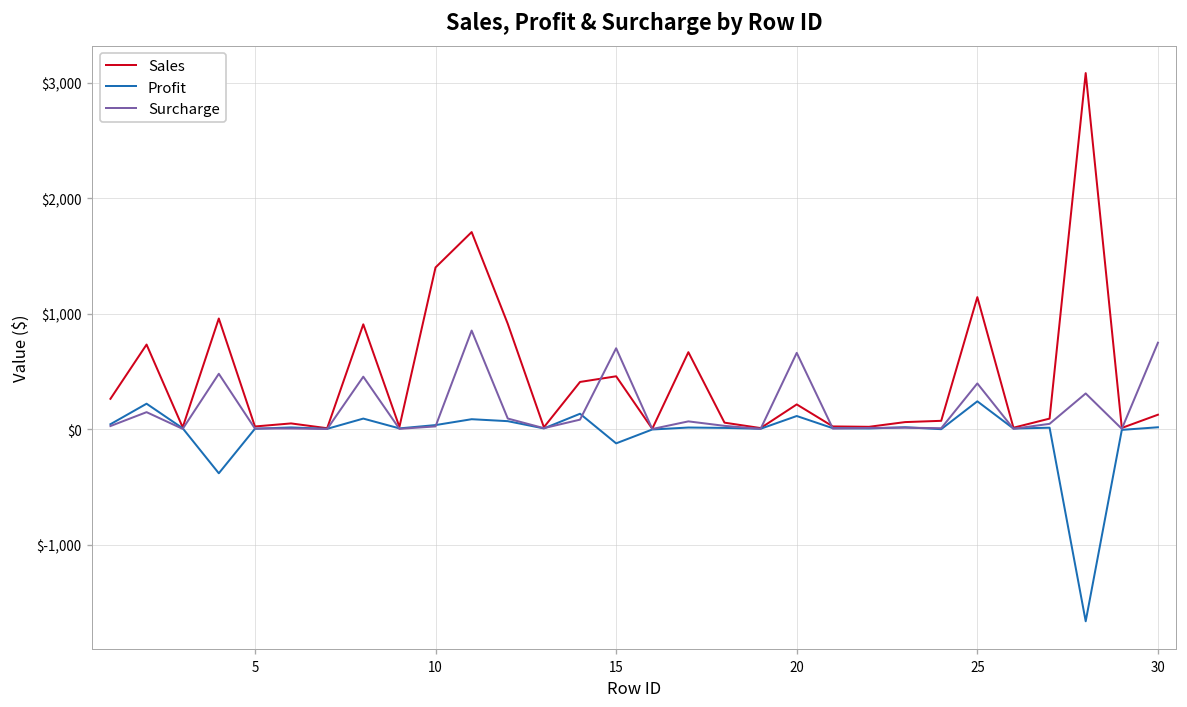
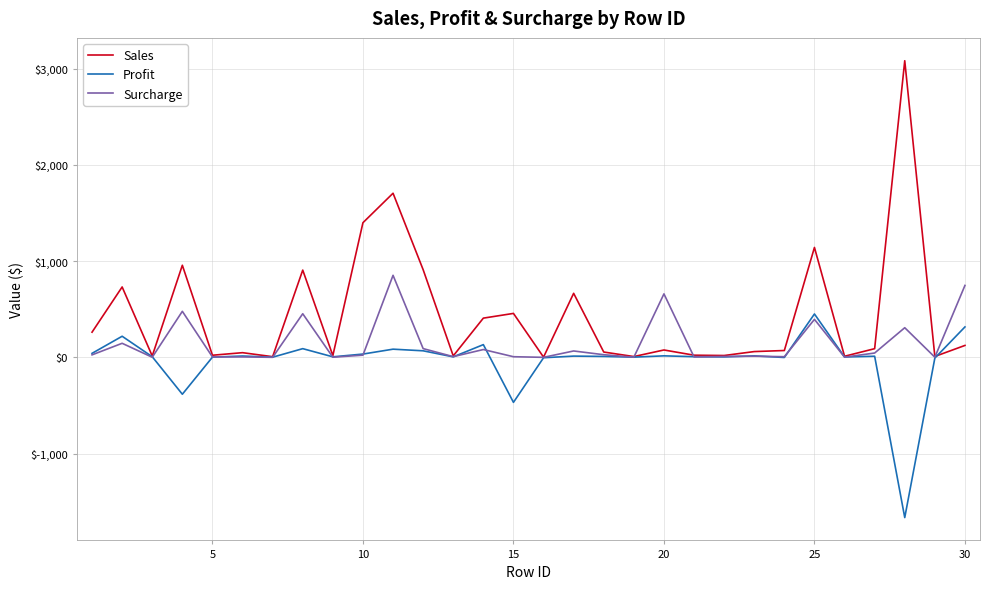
  {
    "Sales": {
      "10": "$1,400",
      "15": "$500",
-     "20": "$200",
+     "20": "$100",
      "25": "$1,100",
      "30": "$100"
    },
    "Profit": {
-     "15": "$-100",
-     "20": "$100",
-     "25": "$200",
-     "30": "$0"
+     "15": "$-500",
+     "20": "$0",
+     "25": "$500",
+     "30": "$300"
    },
    "Surcharge": {
-     "15": "$700",
+     "15": "$0",
      "20": "$700",
      "25": "$400",
      "30": "$700"
    }
  }
